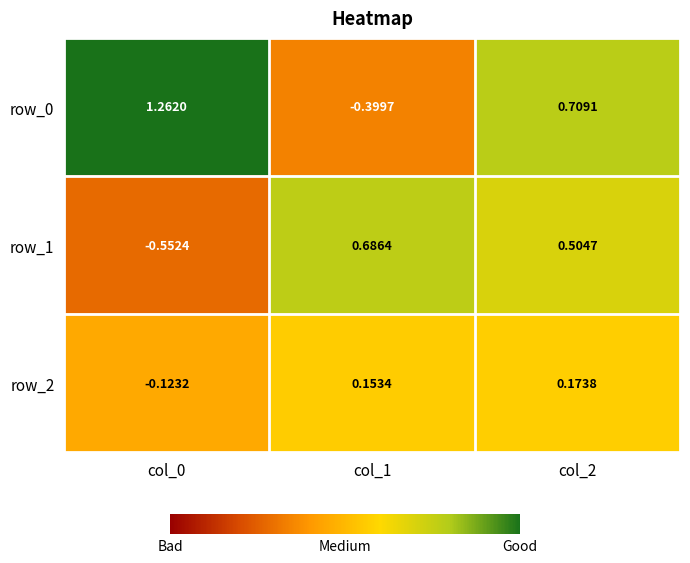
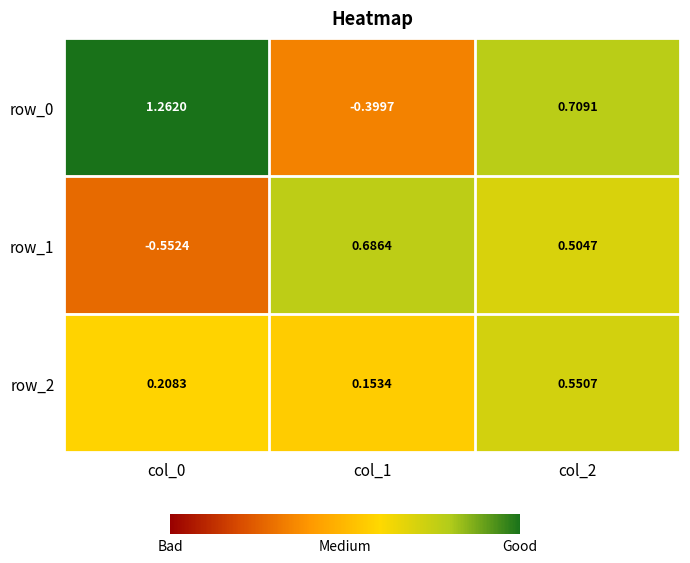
  {
    "row_0": {
      "col_0": 1.2620,
      "col_1": -0.3997,
      "col_2": 0.7091
    },
    "row_1": {
      "col_0": -0.5524,
      "col_1": 0.6864,
      "col_2": 0.5047
    },
    "row_2": {
-     "col_0": -0.1232,
+     "col_0": 0.2083,
      "col_1": 0.1534,
-     "col_2": 0.1738
+     "col_2": 0.5507
    }
  }
